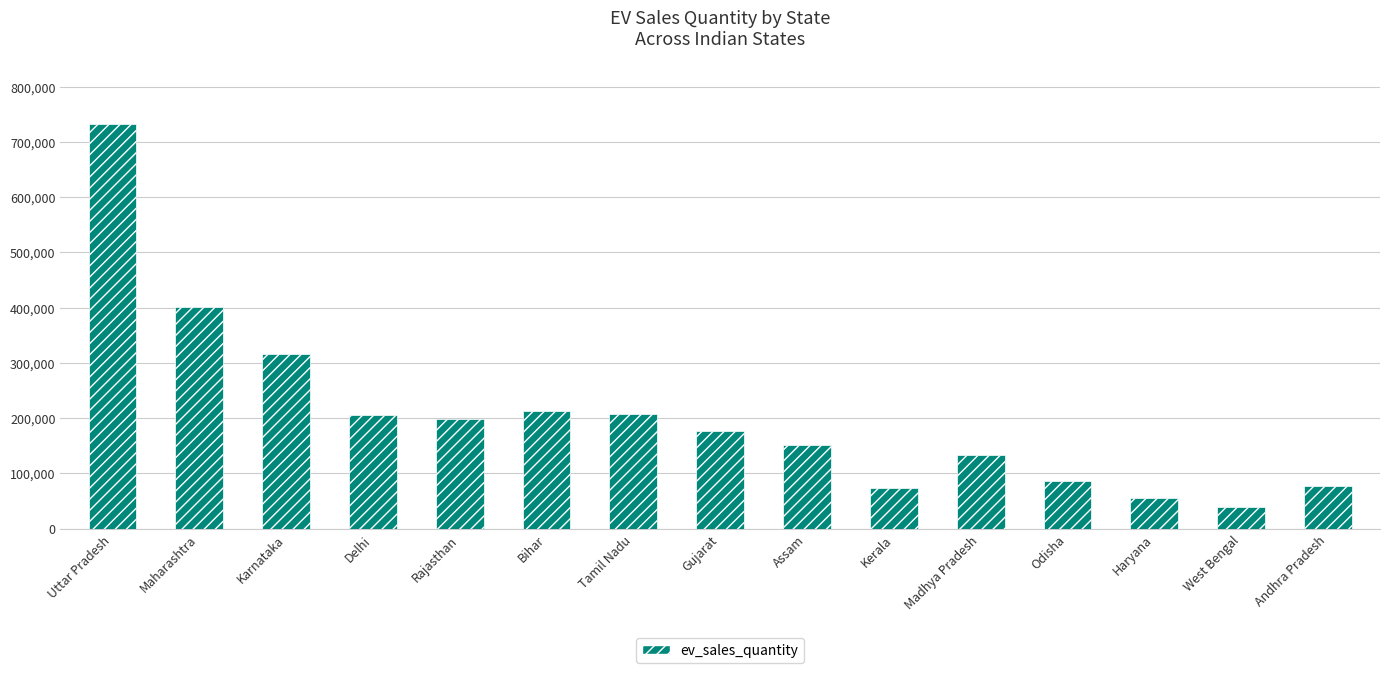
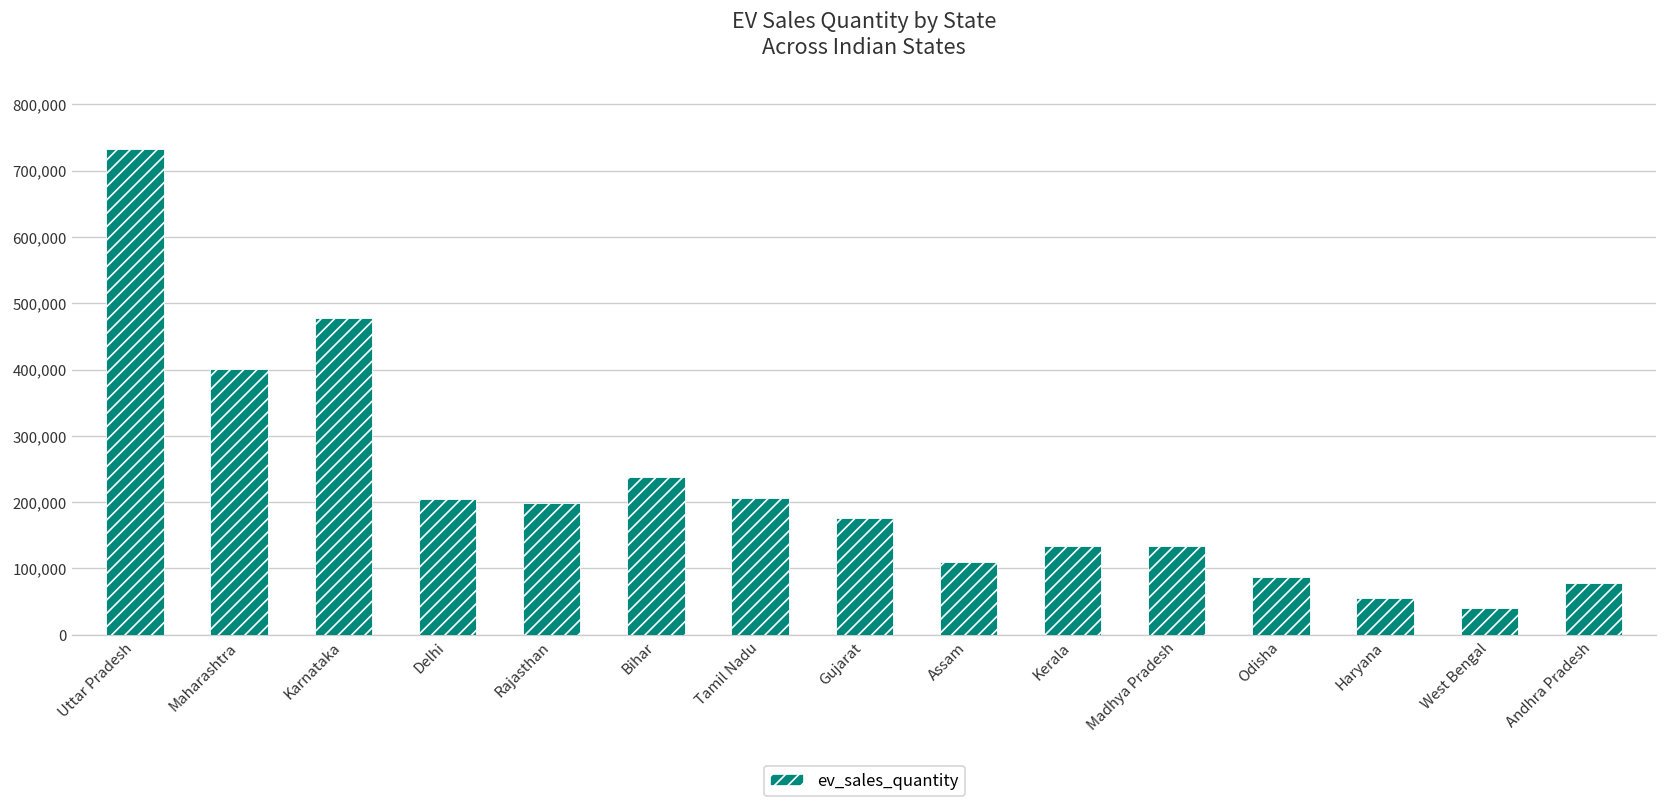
  {
    "Uttar Pradesh": "730,000",
    "Maharashtra": "400,000",
-   "Karnataka": "320,000",
+   "Karnataka": "480,000",
    "Delhi": "210,000",
    "Rajasthan": "200,000",
-   "Bihar": "210,000",
+   "Bihar": "240,000",
    "Tamil Nadu": "210,000",
    "Gujarat": "180,000",
-   "Assam": "150,000",
-   "Kerala": "70,000",
+   "Assam": "110,000",
+   "Kerala": "130,000",
    "Madhya Pradesh": "130,000",
    "Odisha": "90,000",
    "Haryana": "50,000",
    "West Bengal": "40,000",
    "Andhra Pradesh": "80,000"
  }
